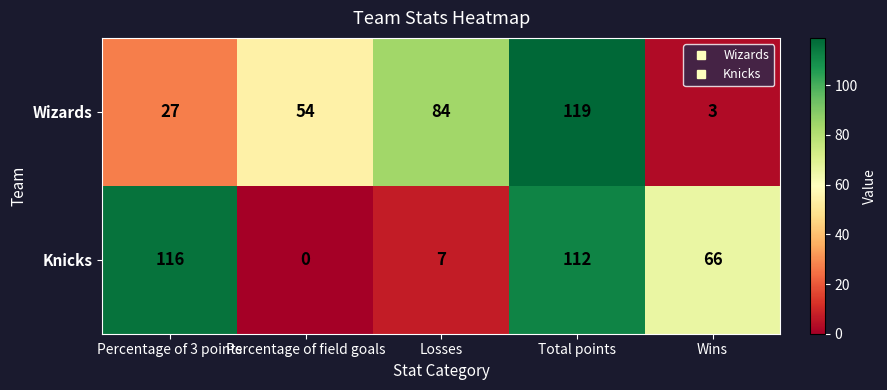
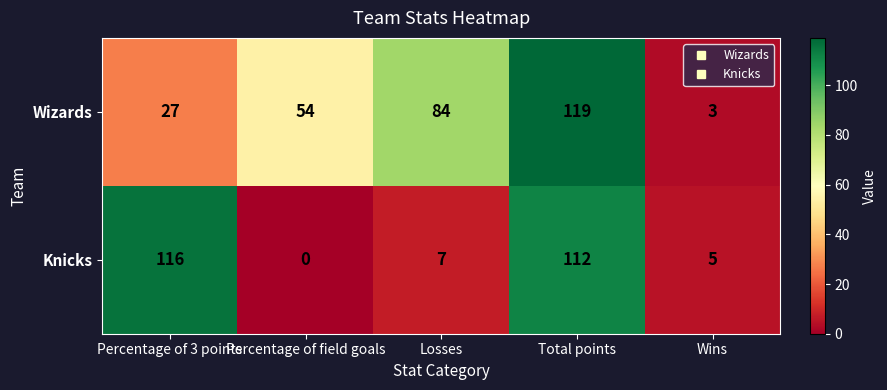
  {
    "Wizards": {
      "Percentage of 3 points": 27,
      "Percentage of field goals": 54,
      "Losses": 84,
      "Total points": 119,
      "Wins": 3
    },
    "Knicks": {
      "Percentage of 3 points": 116,
      "Percentage of field goals": 0,
      "Losses": 7,
      "Total points": 112,
-     "Wins": 66
+     "Wins": 5
    }
  }
